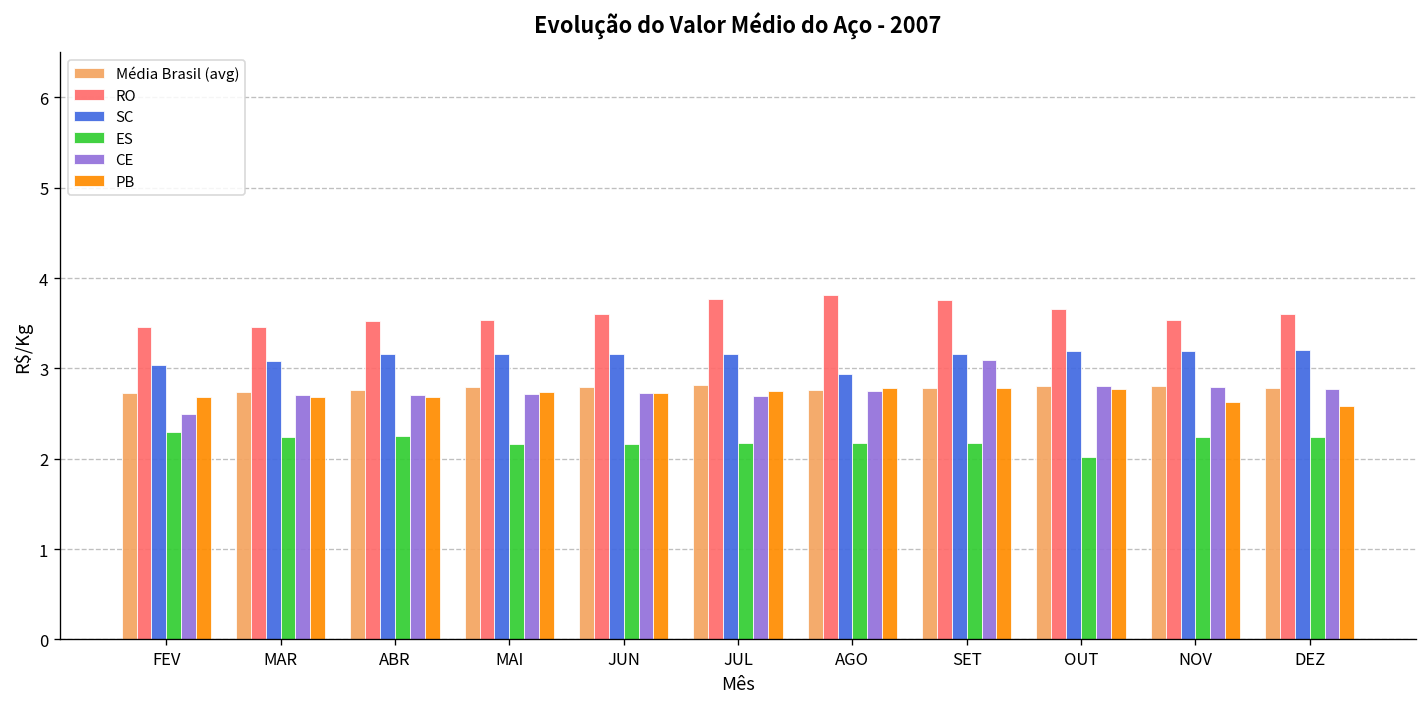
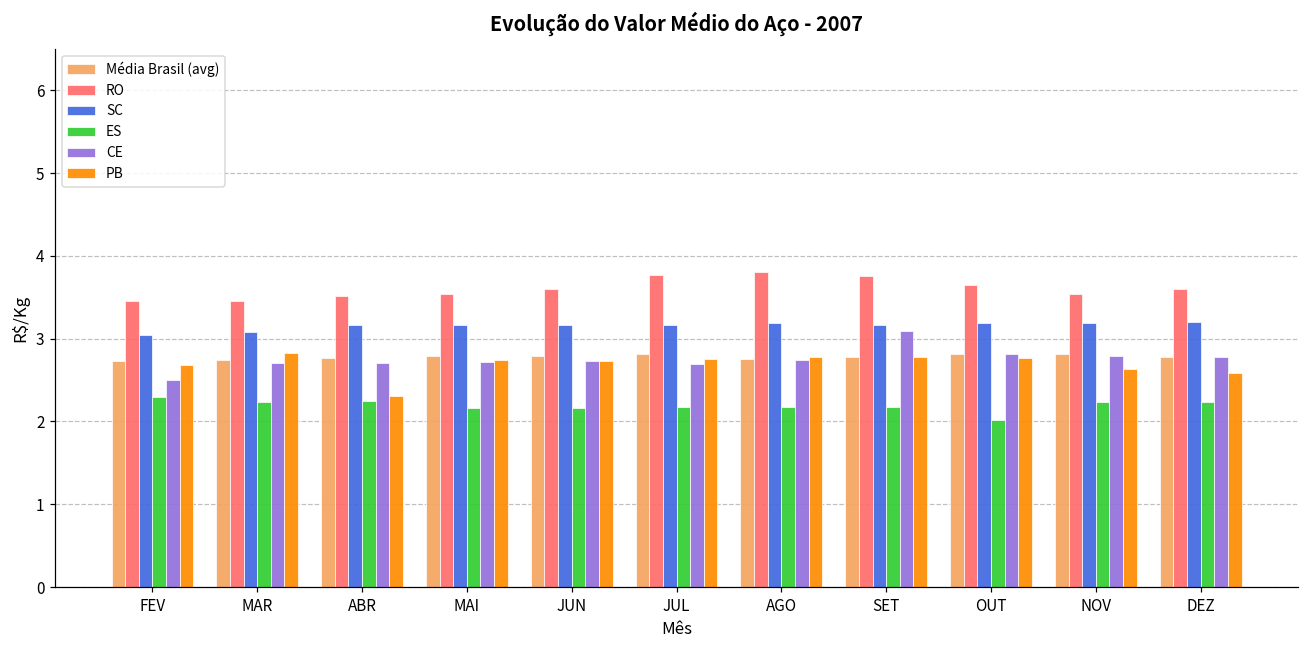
  {
    "SC": {
      "FEV": 3.0,
      "MAR": 3.1,
      "ABR": 3.2,
      "MAI": 3.2,
      "JUN": 3.2,
      "JUL": 3.2,
-     "AGO": 2.9,
+     "AGO": 3.2,
      "SET": 3.2,
      "OUT": 3.2,
      "NOV": 3.2,
      "DEZ": 3.2
    },
    "ES": {
      "FEV": 2.3,
      "MAR": 2.2,
      "ABR": 2.3,
      "MAI": 2.2,
      "JUN": 2.2,
      "JUL": 2.2,
      "AGO": 2.2,
      "SET": 2.2,
      "OUT": 2.0,
      "NOV": 2.2,
      "DEZ": 2.2
    },
    "CE": {
      "FEV": 2.5,
      "MAR": 2.7,
      "ABR": 2.7,
      "MAI": 2.7,
      "JUN": 2.7,
      "JUL": 2.7,
      "AGO": 2.7,
      "SET": 3.1,
      "OUT": 2.8,
      "NOV": 2.8,
      "DEZ": 2.8
    },
    "PB": {
      "FEV": 2.7,
-     "MAR": 2.7,
-     "ABR": 2.7,
+     "MAR": 2.8,
+     "ABR": 2.3,
      "MAI": 2.7,
      "JUN": 2.7,
      "JUL": 2.8,
      "AGO": 2.8,
      "SET": 2.8,
      "OUT": 2.8,
      "NOV": 2.6,
      "DEZ": 2.6
    }
  }
